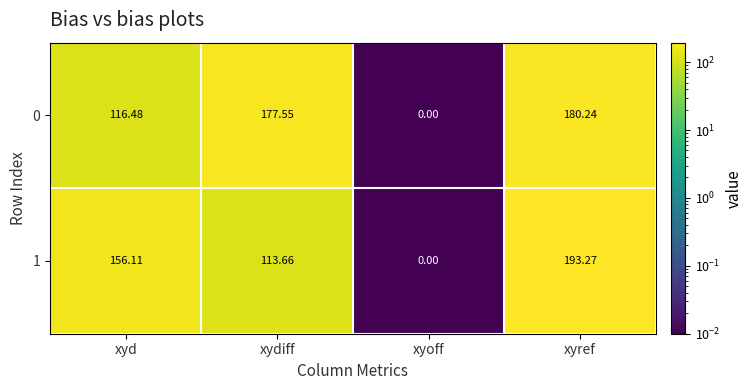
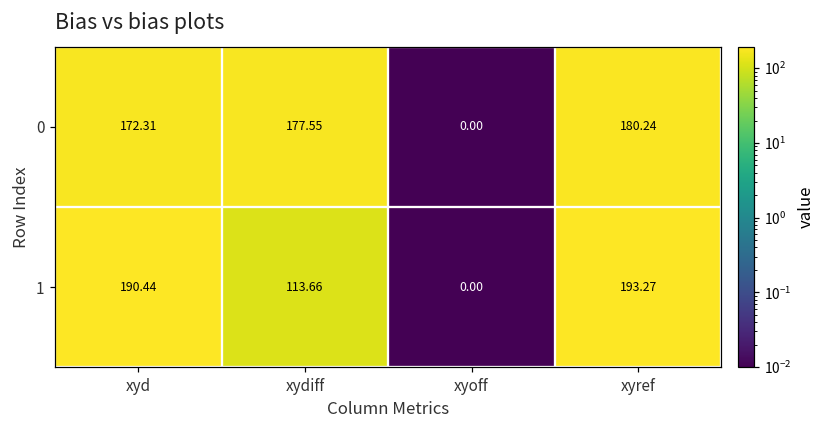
  {
    "0": {
-     "xyd": 116.48,
+     "xyd": 172.31,
      "xydiff": 177.55,
      "xyoff": 0.00,
      "xyref": 180.24
    },
    "1": {
-     "xyd": 156.11,
+     "xyd": 190.44,
      "xydiff": 113.66,
      "xyoff": 0.00,
      "xyref": 193.27
    }
  }
